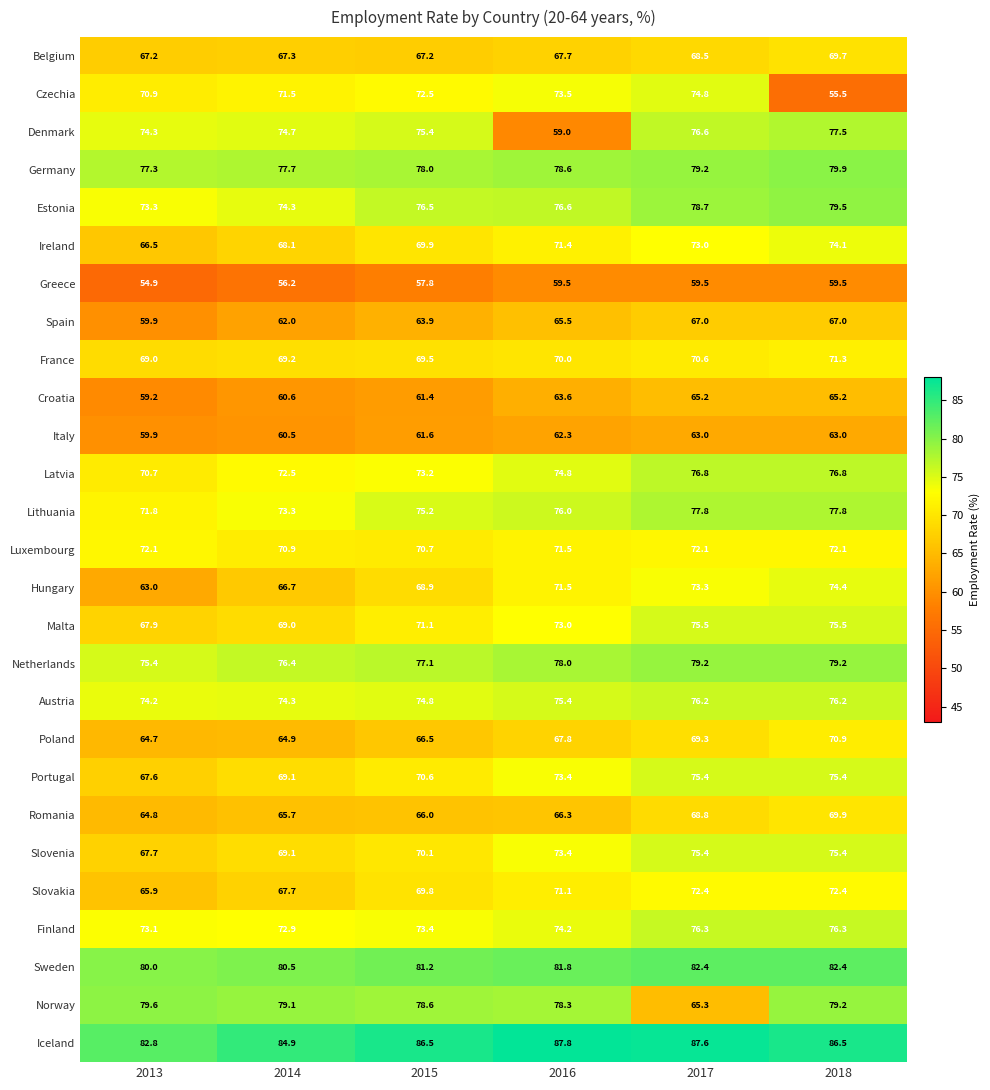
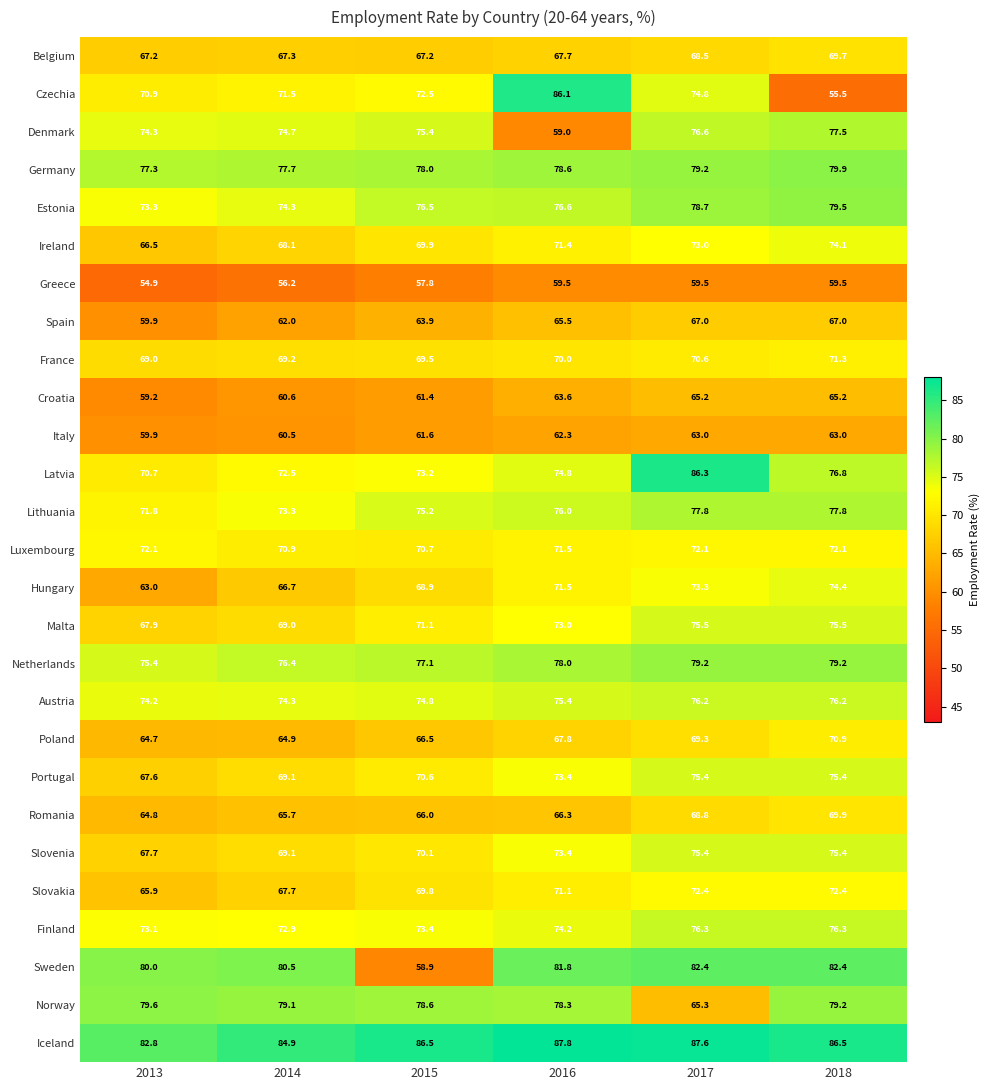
  {
    "Belgium": {
      "2013": 67.2,
      "2014": 67.3,
      "2015": 67.2,
      "2016": 67.7,
      "2017": 68.5,
      "2018": 69.7
    },
    "Czechia": {
      "2013": 70.9,
      "2014": 71.5,
      "2015": 72.5,
-     "2016": 73.5,
+     "2016": 86.1,
      "2017": 74.8,
      "2018": 55.5
    },
    "Denmark": {
      "2013": 74.3,
      "2014": 74.7,
      "2015": 75.4,
      "2016": 59.0,
      "2017": 76.6,
      "2018": 77.5
    },
    "Germany": {
      "2013": 77.3,
      "2014": 77.7,
      "2015": 78.0,
      "2016": 78.6,
      "2017": 79.2,
      "2018": 79.9
    },
    "Estonia": {
      "2013": 73.3,
      "2014": 74.3,
      "2015": 76.5,
      "2016": 76.6,
      "2017": 78.7,
      "2018": 79.5
    },
    "Ireland": {
      "2013": 66.5,
      "2014": 68.1,
      "2015": 69.9,
      "2016": 71.4,
      "2017": 73.0,
      "2018": 74.1
    },
    "Greece": {
      "2013": 54.9,
      "2014": 56.2,
      "2015": 57.8,
      "2016": 59.5,
      "2017": 59.5,
      "2018": 59.5
    },
    "Spain": {
      "2013": 59.9,
      "2014": 62.0,
      "2015": 63.9,
      "2016": 65.5,
      "2017": 67.0,
      "2018": 67.0
    },
    "France": {
      "2013": 69.0,
      "2014": 69.2,
      "2015": 69.5,
      "2016": 70.0,
      "2017": 70.6,
      "2018": 71.3
    },
    "Croatia": {
      "2013": 59.2,
      "2014": 60.6,
      "2015": 61.4,
      "2016": 63.6,
      "2017": 65.2,
      "2018": 65.2
    },
    "Italy": {
      "2013": 59.9,
      "2014": 60.5,
      "2015": 61.6,
      "2016": 62.3,
      "2017": 63.0,
      "2018": 63.0
    },
    "Latvia": {
      "2013": 70.7,
      "2014": 72.5,
      "2015": 73.2,
      "2016": 74.8,
-     "2017": 76.8,
+     "2017": 86.3,
      "2018": 76.8
    },
    "Lithuania": {
      "2013": 71.8,
      "2014": 73.3,
      "2015": 75.2,
      "2016": 76.0,
      "2017": 77.8,
      "2018": 77.8
    },
    "Luxembourg": {
      "2013": 72.1,
      "2014": 70.9,
      "2015": 70.7,
      "2016": 71.5,
      "2017": 72.1,
      "2018": 72.1
    },
    "Hungary": {
      "2013": 63.0,
      "2014": 66.7,
      "2015": 68.9,
      "2016": 71.5,
      "2017": 73.3,
      "2018": 74.4
    },
    "Malta": {
      "2013": 67.9,
      "2014": 69.0,
      "2015": 71.1,
      "2016": 73.0,
      "2017": 75.5,
      "2018": 75.5
    },
    "Netherlands": {
      "2013": 75.4,
      "2014": 76.4,
      "2015": 77.1,
      "2016": 78.0,
      "2017": 79.2,
      "2018": 79.2
    },
    "Austria": {
      "2013": 74.2,
      "2014": 74.3,
      "2015": 74.8,
      "2016": 75.4,
      "2017": 76.2,
      "2018": 76.2
    },
    "Poland": {
      "2013": 64.7,
      "2014": 64.9,
      "2015": 66.5,
      "2016": 67.8,
      "2017": 69.3,
      "2018": 70.9
    },
    "Portugal": {
      "2013": 67.6,
      "2014": 69.1,
      "2015": 70.6,
      "2016": 73.4,
      "2017": 75.4,
      "2018": 75.4
    },
    "Romania": {
      "2013": 64.8,
      "2014": 65.7,
      "2015": 66.0,
      "2016": 66.3,
      "2017": 68.8,
      "2018": 69.9
    },
    "Slovenia": {
      "2013": 67.7,
      "2014": 69.1,
      "2015": 70.1,
      "2016": 73.4,
      "2017": 75.4,
      "2018": 75.4
    },
    "Slovakia": {
      "2013": 65.9,
      "2014": 67.7,
      "2015": 69.8,
      "2016": 71.1,
      "2017": 72.4,
      "2018": 72.4
    },
    "Finland": {
      "2013": 73.1,
      "2014": 72.9,
      "2015": 73.4,
      "2016": 74.2,
      "2017": 76.3,
      "2018": 76.3
    },
    "Sweden": {
      "2013": 80.0,
      "2014": 80.5,
-     "2015": 81.2,
+     "2015": 58.9,
      "2016": 81.8,
      "2017": 82.4,
      "2018": 82.4
    },
    "Norway": {
      "2013": 79.6,
      "2014": 79.1,
      "2015": 78.6,
      "2016": 78.3,
      "2017": 65.3,
      "2018": 79.2
    },
    "Iceland": {
      "2013": 82.8,
      "2014": 84.9,
      "2015": 86.5,
      "2016": 87.8,
      "2017": 87.6,
      "2018": 86.5
    }
  }
